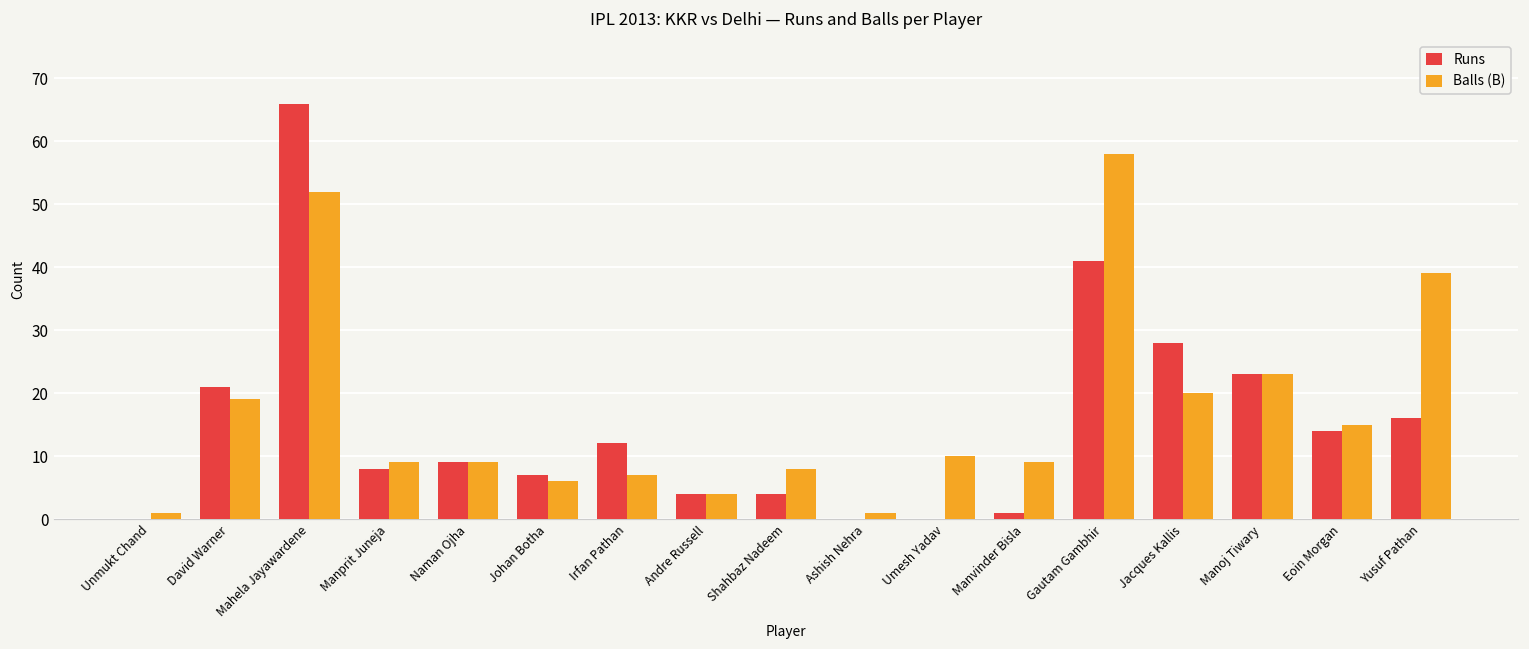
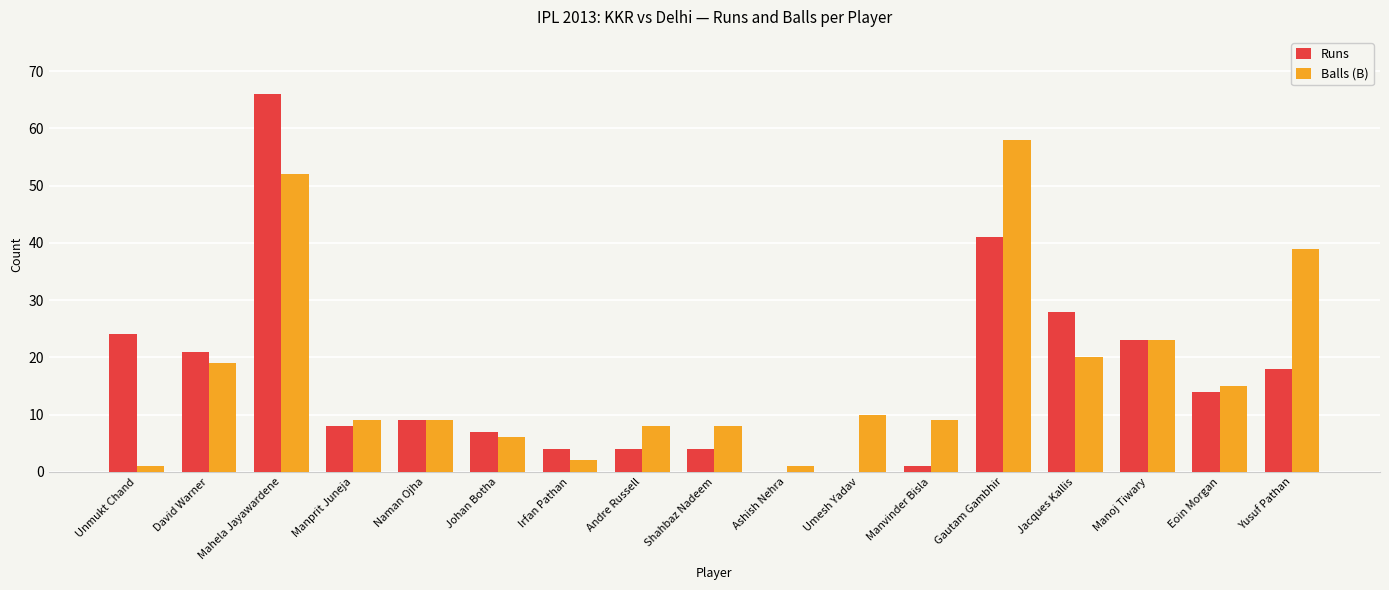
  {
    "Runs": {
-     "Unmukt Chand": 0,
+     "Unmukt Chand": 24,
      "David Warner": 21,
      "Mahela Jayawardene": 66,
      "Manprit Juneja": 8,
      "Naman Ojha": 9,
      "Johan Botha": 7,
-     "Irfan Pathan": 12,
+     "Irfan Pathan": 4,
      "Andre Russell": 4,
      "Shahbaz Nadeem": 4,
      "Ashish Nehra": 0,
      "Umesh Yadav": 0,
      "Manvinder Bisla": 1,
      "Gautam Gambhir": 41,
      "Jacques Kallis": 28,
      "Manoj Tiwary": 23,
      "Eoin Morgan": 14,
-     "Yusuf Pathan": 16
+     "Yusuf Pathan": 18
    },
    "Balls (B)": {
      "Unmukt Chand": 1,
      "David Warner": 19,
      "Mahela Jayawardene": 52,
      "Manprit Juneja": 9,
      "Naman Ojha": 9,
      "Johan Botha": 6,
-     "Irfan Pathan": 7,
-     "Andre Russell": 4,
+     "Irfan Pathan": 2,
+     "Andre Russell": 8,
      "Shahbaz Nadeem": 8,
      "Ashish Nehra": 1,
      "Umesh Yadav": 10,
      "Manvinder Bisla": 9,
      "Gautam Gambhir": 58,
      "Jacques Kallis": 20,
      "Manoj Tiwary": 23,
      "Eoin Morgan": 15,
      "Yusuf Pathan": 39
    }
  }
